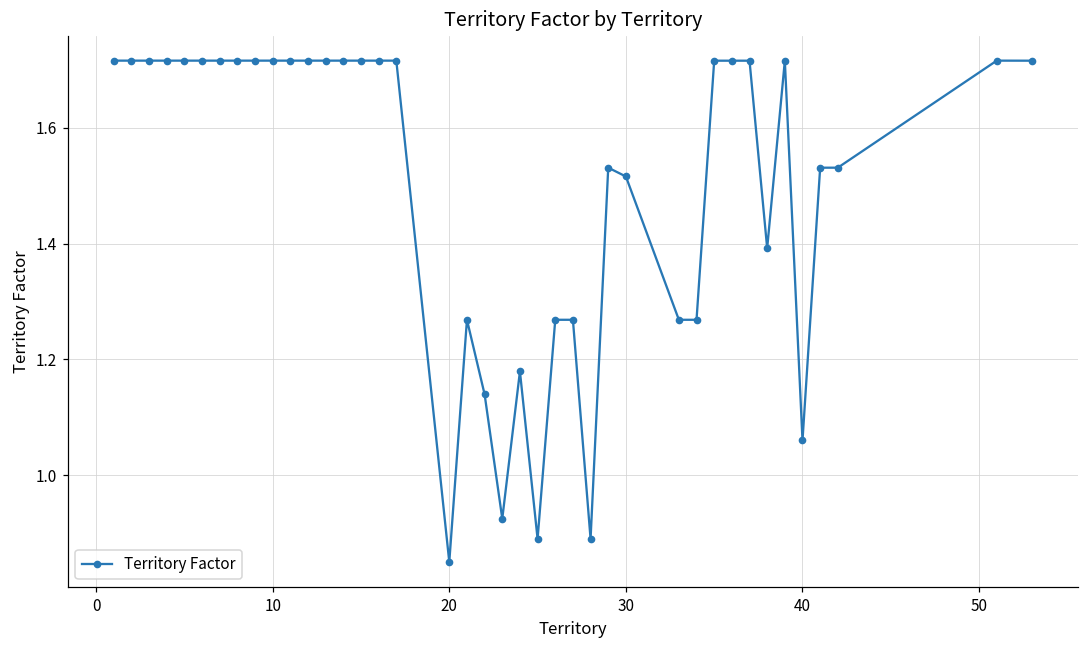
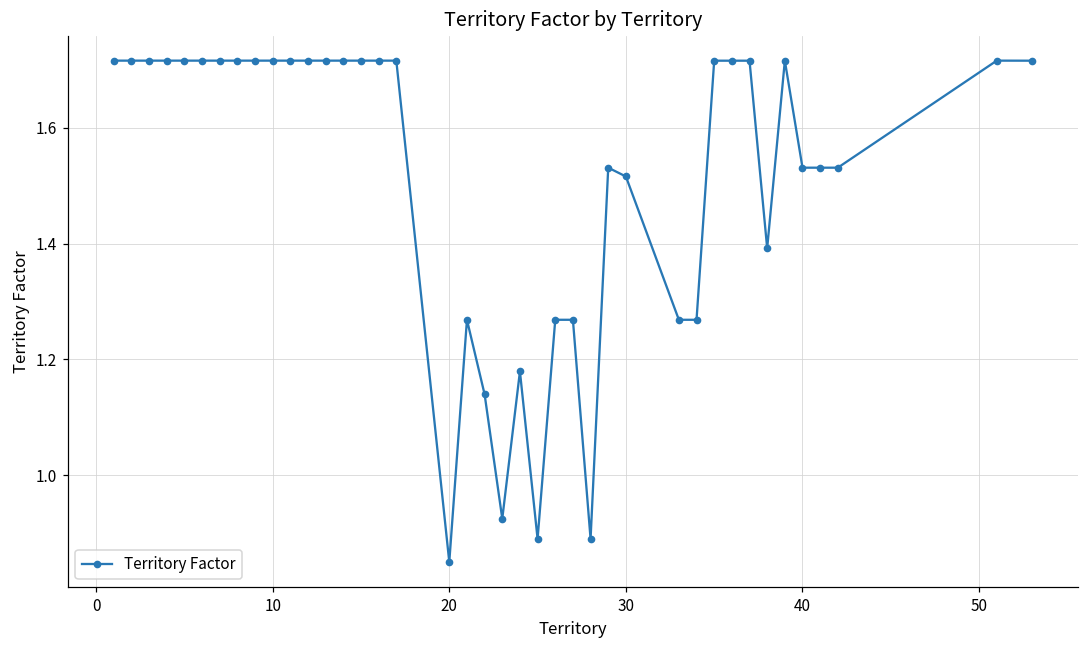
  {
    "10": 1.72,
    "20": 0.85,
    "30": 1.52,
-   "40": 1.06
+   "40": 1.53
  }
